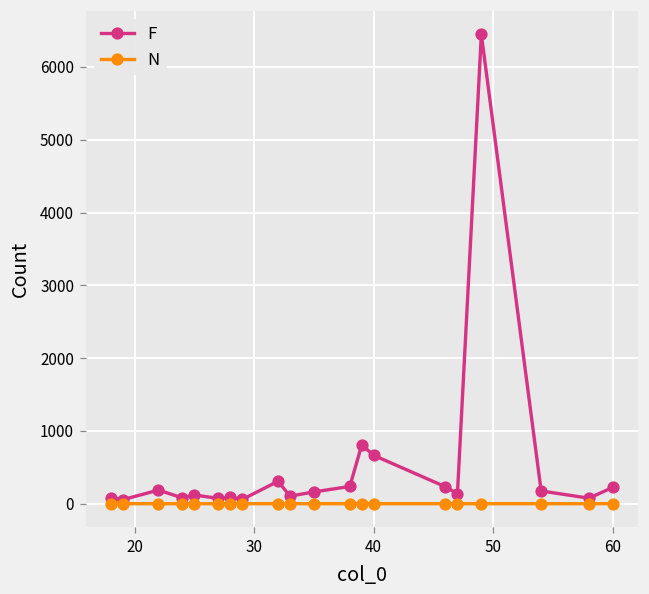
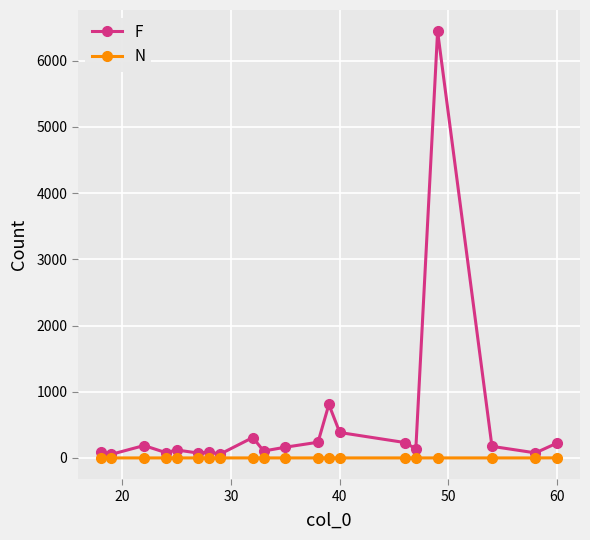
  {
    "F": {
-     "40": 700,
+     "40": 400,
      "60": 200
    },
    "N": {
      "40": 0,
      "60": 0
    }
  }
